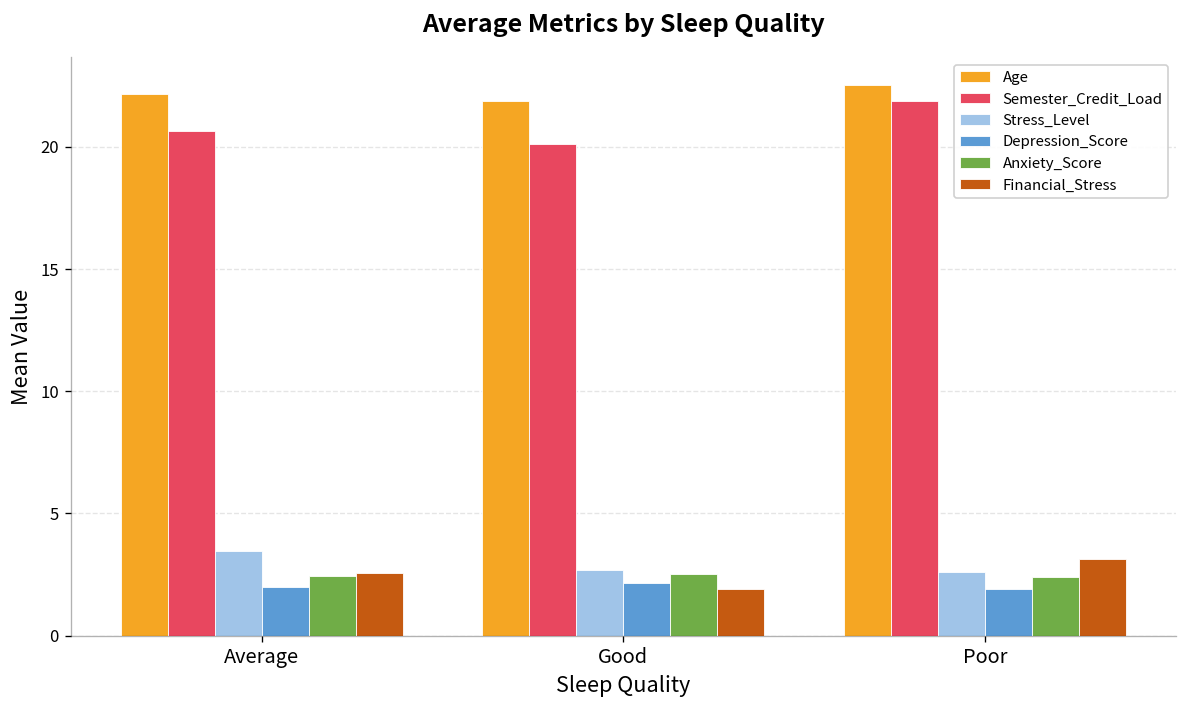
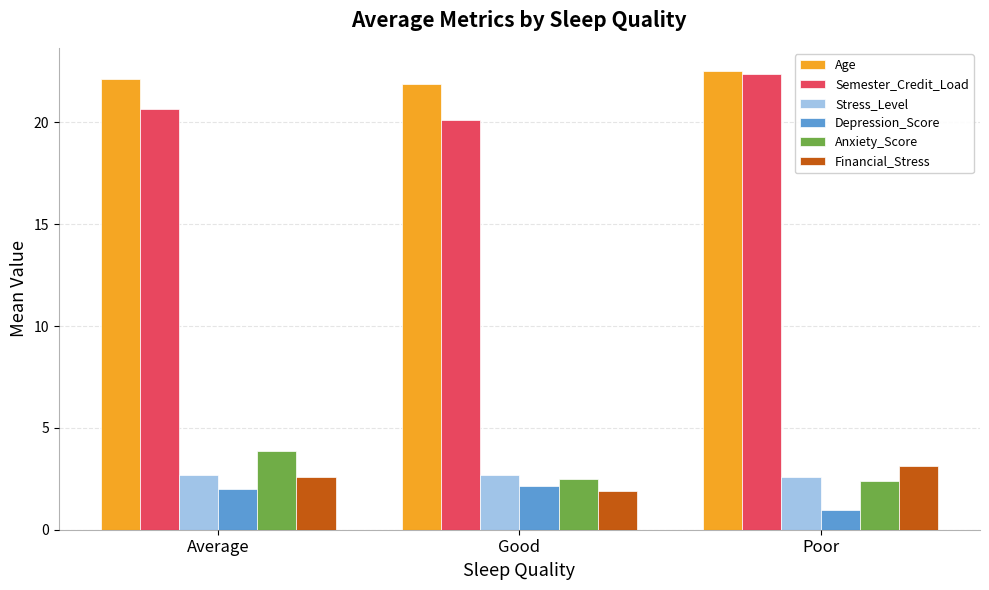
  {
    "Age": {
      "Average": 22.1,
      "Good": 21.9,
      "Poor": 22.5
    },
    "Semester_Credit_Load": {
      "Average": 20.6,
      "Good": 20.1,
-     "Poor": 21.9
+     "Poor": 22.4
    },
    "Stress_Level": {
-     "Average": 3.5,
+     "Average": 2.7,
      "Good": 2.7,
      "Poor": 2.6
    },
    "Depression_Score": {
      "Average": 2.0,
      "Good": 2.2,
-     "Poor": 1.9
+     "Poor": 1.0
    },
    "Anxiety_Score": {
-     "Average": 2.4,
+     "Average": 3.9,
      "Good": 2.5,
      "Poor": 2.4
    },
    "Financial_Stress": {
      "Average": 2.6,
      "Good": 1.9,
      "Poor": 3.2
    }
  }
